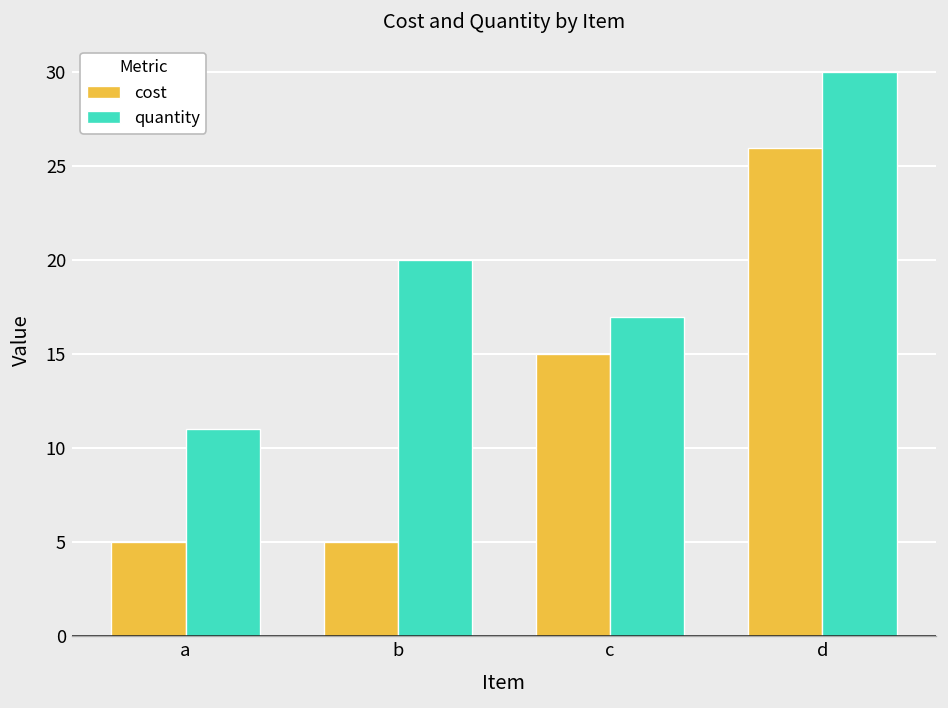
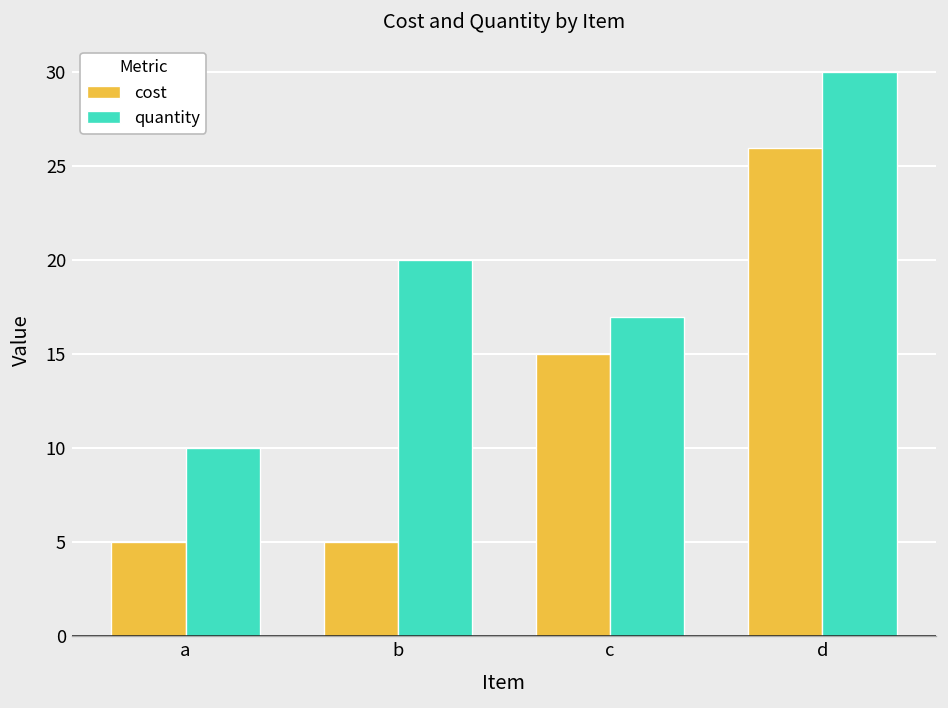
  {
    "cost": {
      "a": 5,
      "b": 5,
      "c": 15,
      "d": 26
    },
    "quantity": {
-     "a": 11,
+     "a": 10,
      "b": 20,
      "c": 17,
      "d": 30
    }
  }
